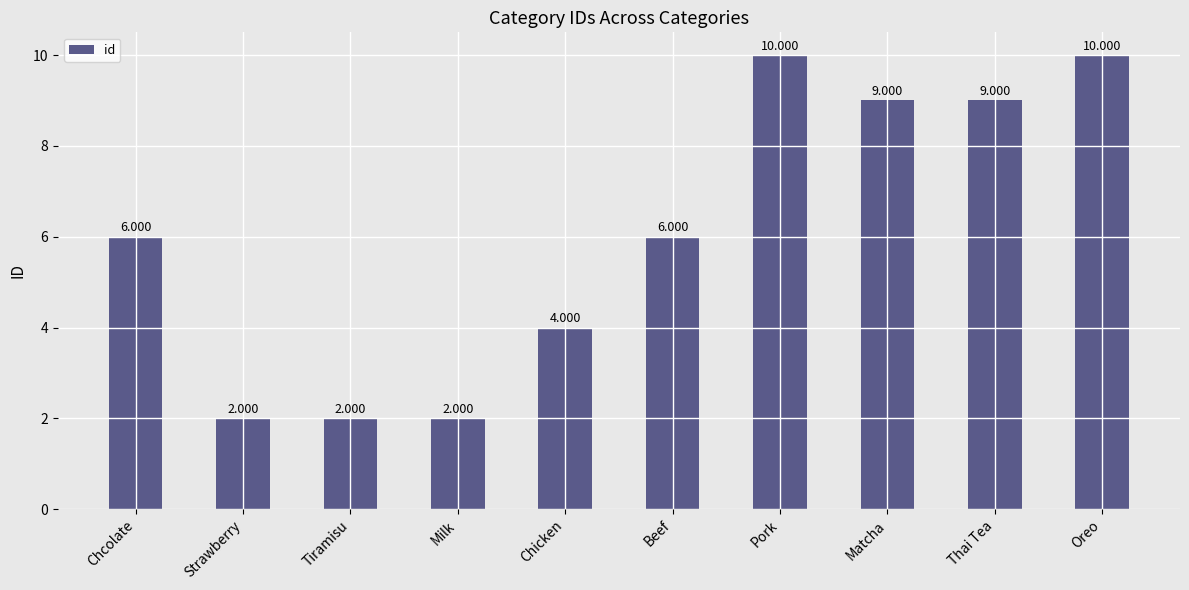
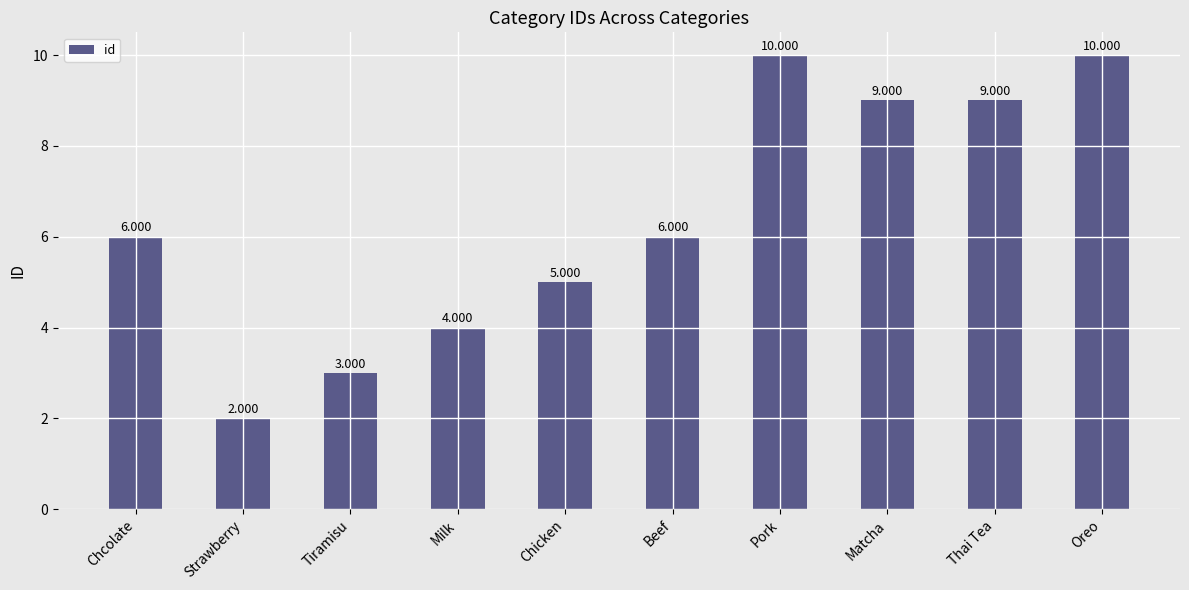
  {
    "Chcolate": 6.000,
    "Strawberry": 2.000,
-   "Tiramisu": 2.000,
-   "Milk": 2.000,
-   "Chicken": 4.000,
+   "Tiramisu": 3.000,
+   "Milk": 4.000,
+   "Chicken": 5.000,
    "Beef": 6.000,
    "Pork": 10.000,
    "Matcha": 9.000,
    "Thai Tea": 9.000,
    "Oreo": 10.000
  }
